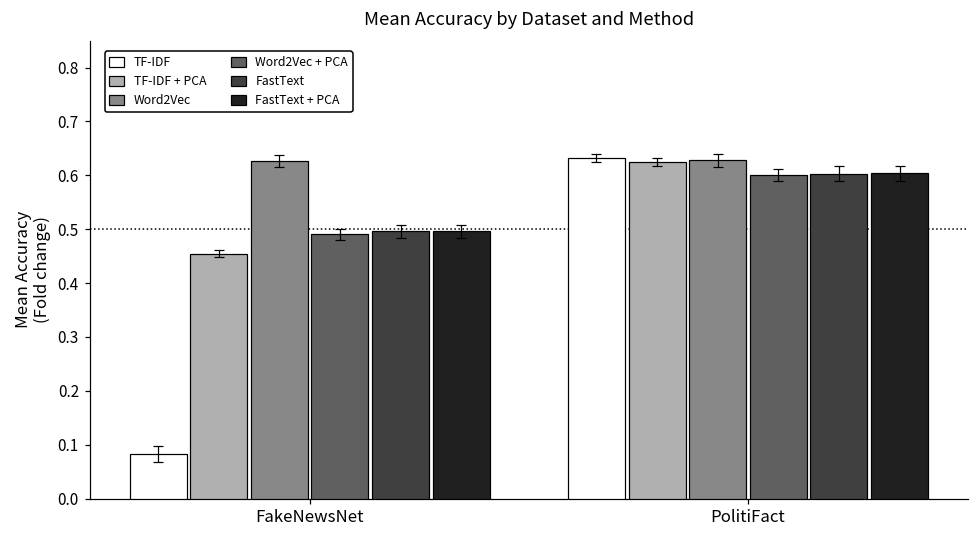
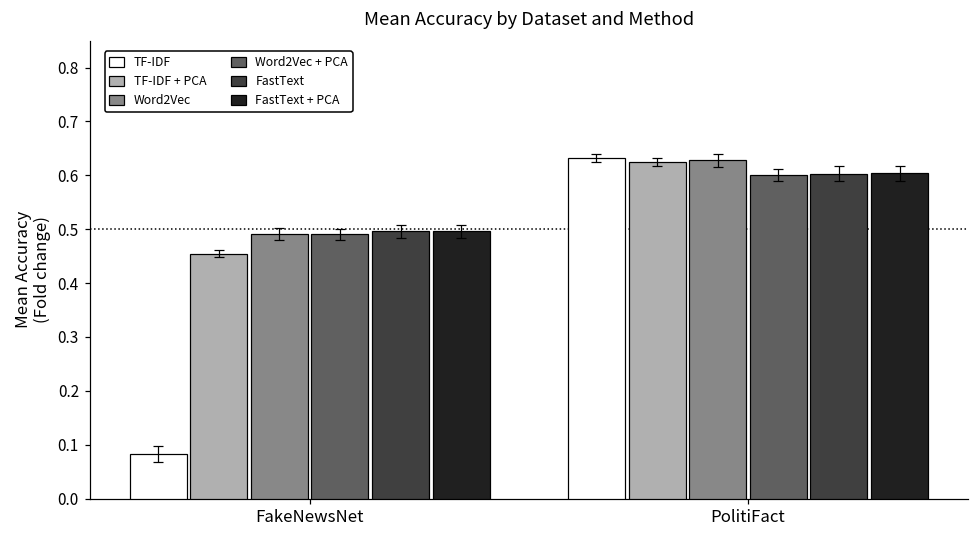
  {
    "TF-IDF": {
      "FakeNewsNet": 0.08,
      "PolitiFact": 0.63
    },
    "TF-IDF + PCA": {
      "FakeNewsNet": 0.45,
      "PolitiFact": 0.62
    },
    "Word2Vec": {
-     "FakeNewsNet": 0.63,
+     "FakeNewsNet": 0.49,
      "PolitiFact": 0.63
    }
  }
